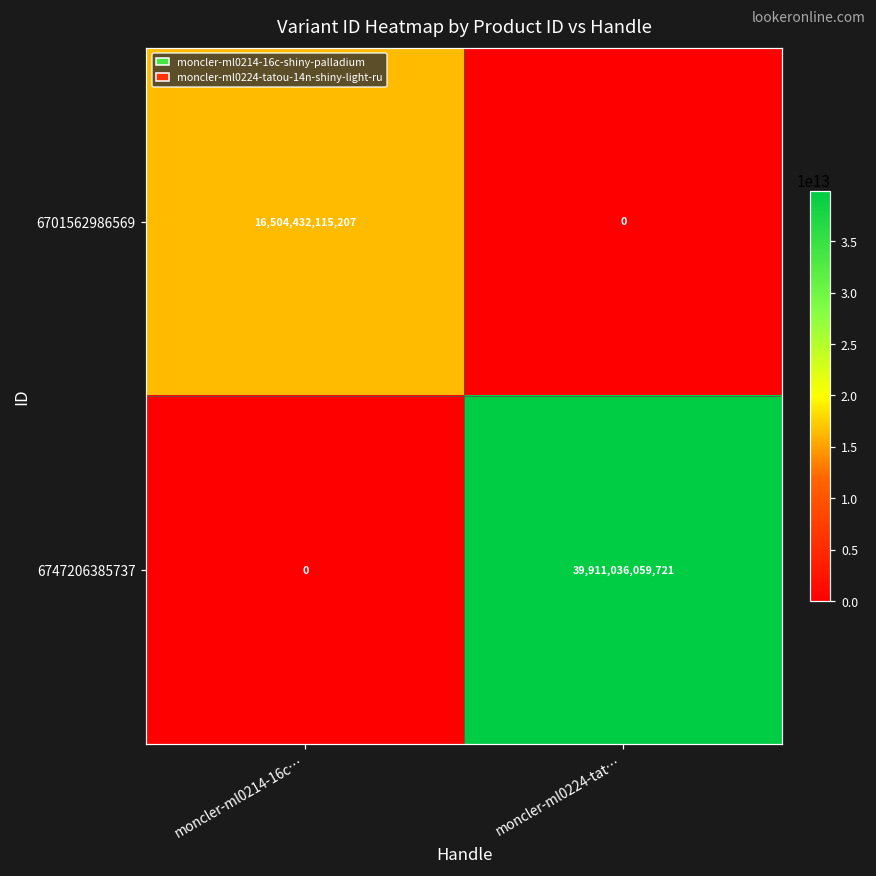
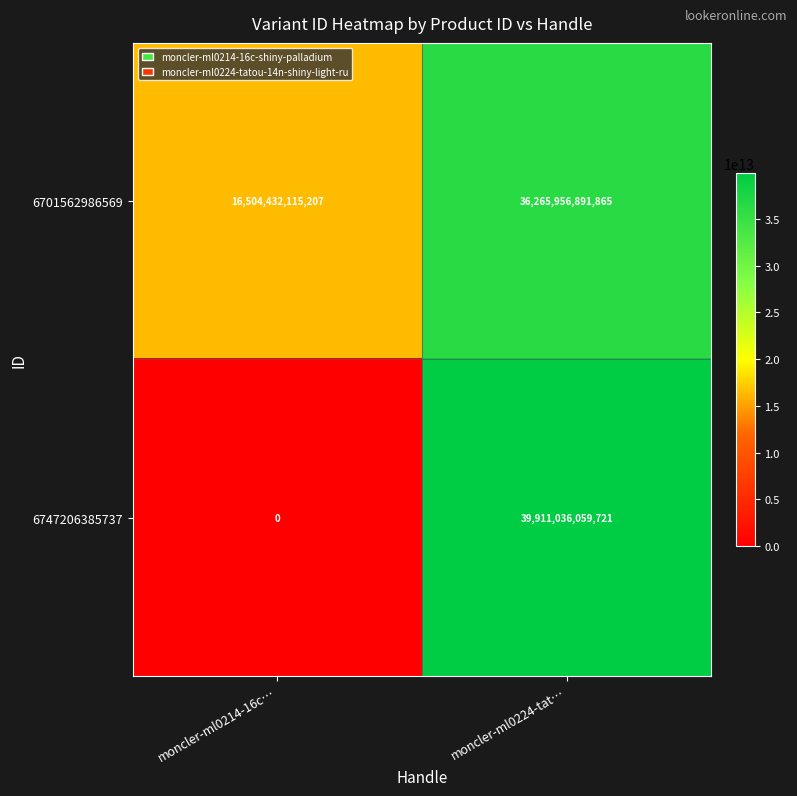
  {
    "6701562986569": {
      "moncler-ml0214-16c…": "16,504,432,115,207",
-     "moncler-ml0224-tat…": "0"
+     "moncler-ml0224-tat…": "36,265,956,891,865"
    },
    "6747206385737": {
      "moncler-ml0214-16c…": "0",
      "moncler-ml0224-tat…": "39,911,036,059,721"
    }
  }
